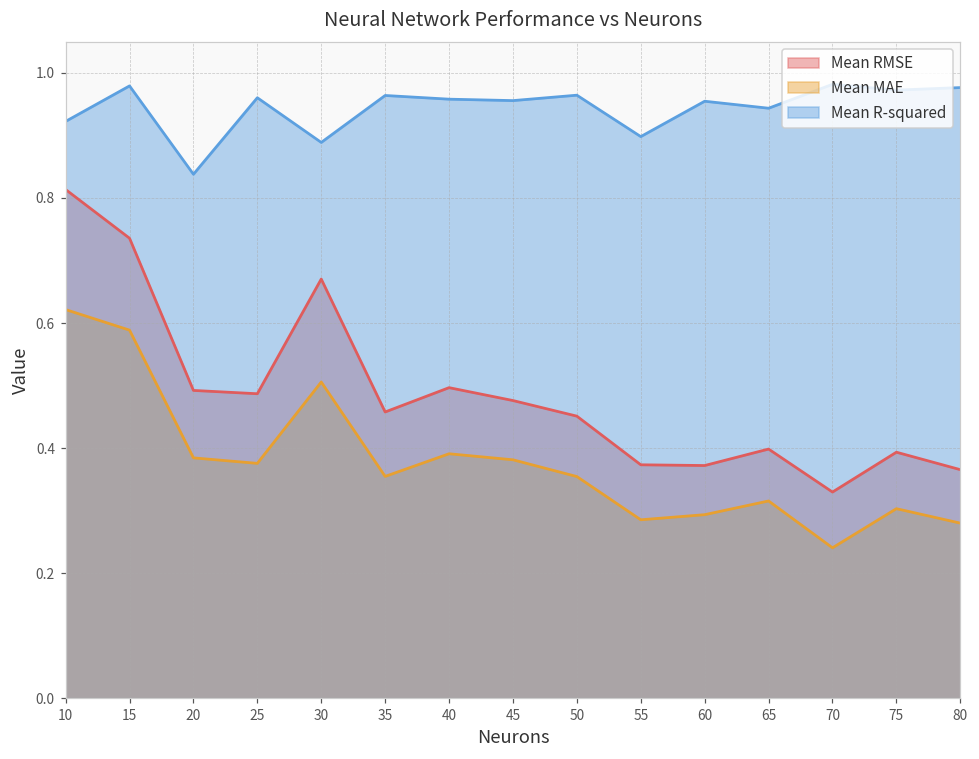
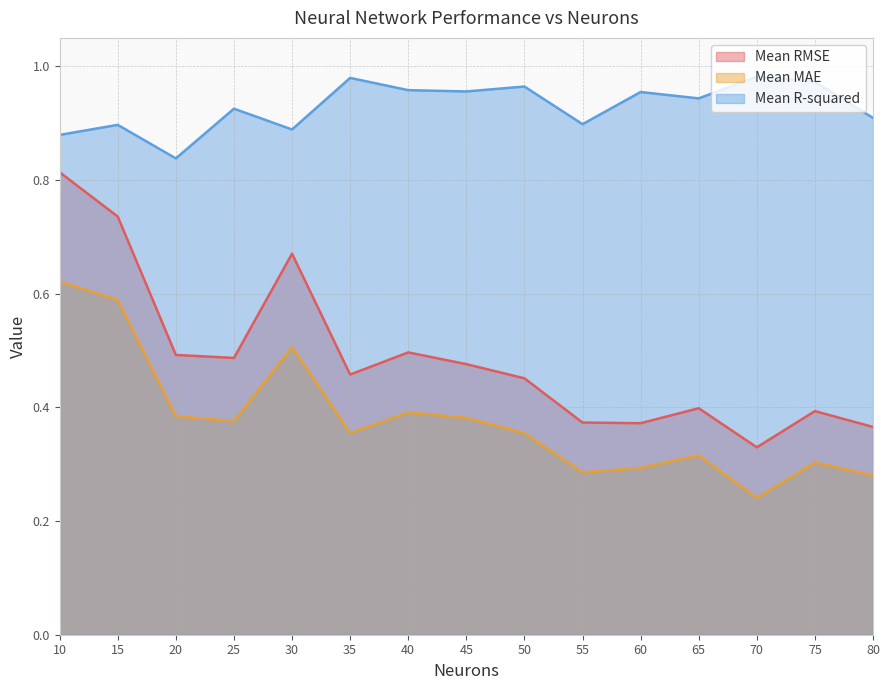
  {
    "Mean R-squared": {
-     "10": 0.92,
-     "15": 0.98,
+     "10": 0.88,
+     "15": 0.90,
      "20": 0.84,
-     "25": 0.96,
+     "25": 0.93,
      "30": 0.89,
-     "35": 0.96,
+     "35": 0.98,
      "40": 0.96,
      "45": 0.96,
      "50": 0.96,
      "55": 0.90,
      "60": 0.95,
      "65": 0.94,
-     "80": 0.98
+     "80": 0.91
    }
  }
